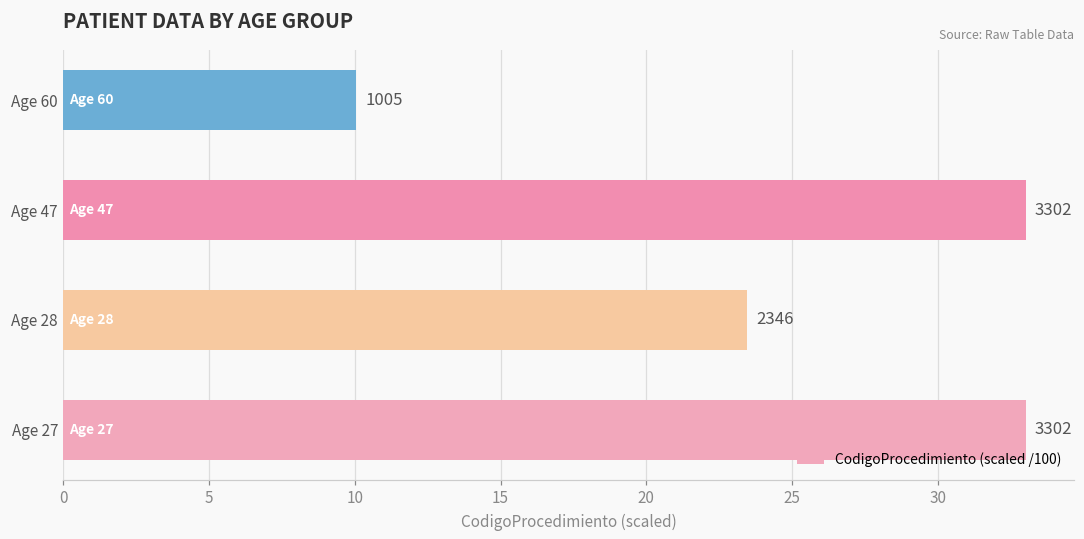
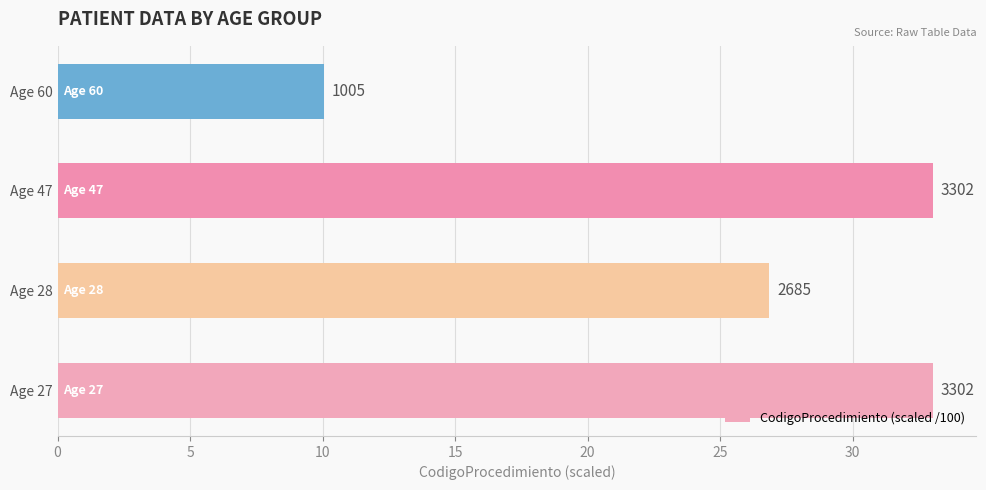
  {
-   "Age 28": 2346
+   "Age 28": 2685
  }
